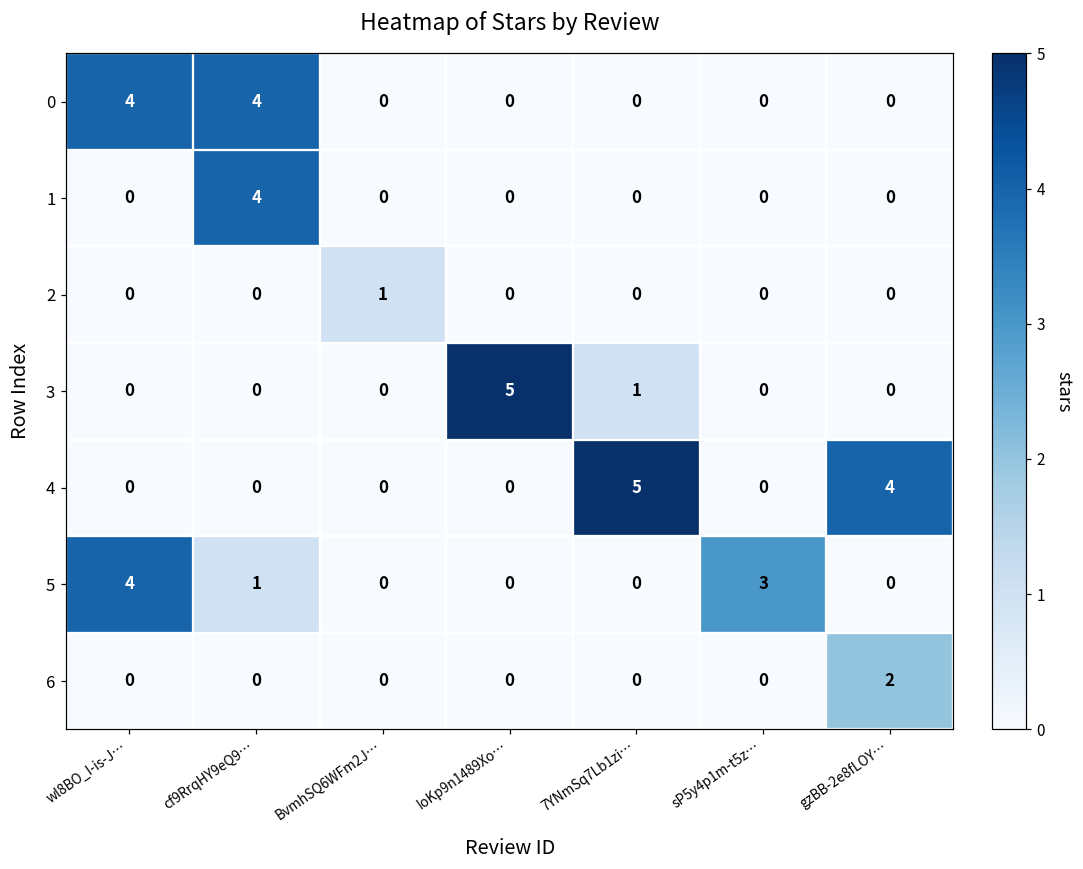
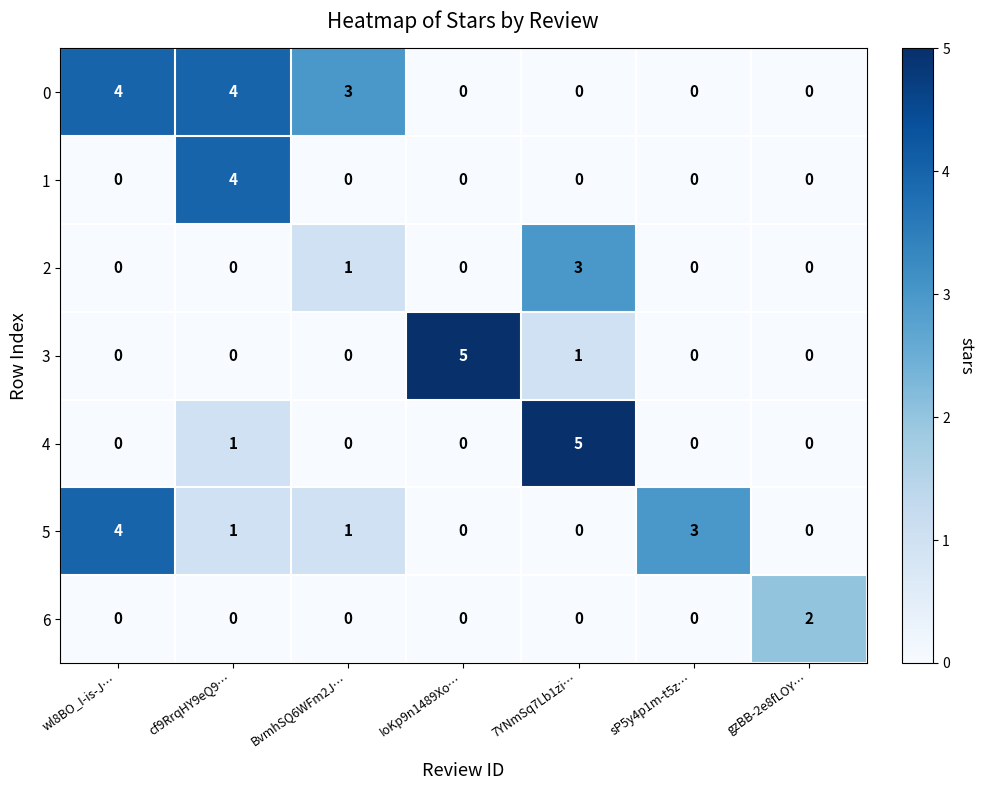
  {
    "0": {
      "wl8BO_I-is-J…": 4,
      "cf9RrqHY9eQ9…": 4,
-     "BvmhSQ6WFm2J…": 0,
+     "BvmhSQ6WFm2J…": 3,
      "IoKp9n1489Xo…": 0,
      "7YNmSq7Lb1zi…": 0,
      "sP5y4p1m-t5z…": 0,
      "gzBB-2e8fLOY…": 0
    },
    "1": {
      "wl8BO_I-is-J…": 0,
      "cf9RrqHY9eQ9…": 4,
      "BvmhSQ6WFm2J…": 0,
      "IoKp9n1489Xo…": 0,
      "7YNmSq7Lb1zi…": 0,
      "sP5y4p1m-t5z…": 0,
      "gzBB-2e8fLOY…": 0
    },
    "2": {
      "wl8BO_I-is-J…": 0,
      "cf9RrqHY9eQ9…": 0,
      "BvmhSQ6WFm2J…": 1,
      "IoKp9n1489Xo…": 0,
-     "7YNmSq7Lb1zi…": 0,
+     "7YNmSq7Lb1zi…": 3,
      "sP5y4p1m-t5z…": 0,
      "gzBB-2e8fLOY…": 0
    },
    "3": {
      "wl8BO_I-is-J…": 0,
      "cf9RrqHY9eQ9…": 0,
      "BvmhSQ6WFm2J…": 0,
      "IoKp9n1489Xo…": 5,
      "7YNmSq7Lb1zi…": 1,
      "sP5y4p1m-t5z…": 0,
      "gzBB-2e8fLOY…": 0
    },
    "4": {
      "wl8BO_I-is-J…": 0,
-     "cf9RrqHY9eQ9…": 0,
+     "cf9RrqHY9eQ9…": 1,
      "BvmhSQ6WFm2J…": 0,
      "IoKp9n1489Xo…": 0,
      "7YNmSq7Lb1zi…": 5,
      "sP5y4p1m-t5z…": 0,
-     "gzBB-2e8fLOY…": 4
+     "gzBB-2e8fLOY…": 0
    },
    "5": {
      "wl8BO_I-is-J…": 4,
      "cf9RrqHY9eQ9…": 1,
-     "BvmhSQ6WFm2J…": 0,
+     "BvmhSQ6WFm2J…": 1,
      "IoKp9n1489Xo…": 0,
      "7YNmSq7Lb1zi…": 0,
      "sP5y4p1m-t5z…": 3,
      "gzBB-2e8fLOY…": 0
    },
    "6": {
      "wl8BO_I-is-J…": 0,
      "cf9RrqHY9eQ9…": 0,
      "BvmhSQ6WFm2J…": 0,
      "IoKp9n1489Xo…": 0,
      "7YNmSq7Lb1zi…": 0,
      "sP5y4p1m-t5z…": 0,
      "gzBB-2e8fLOY…": 2
    }
  }
